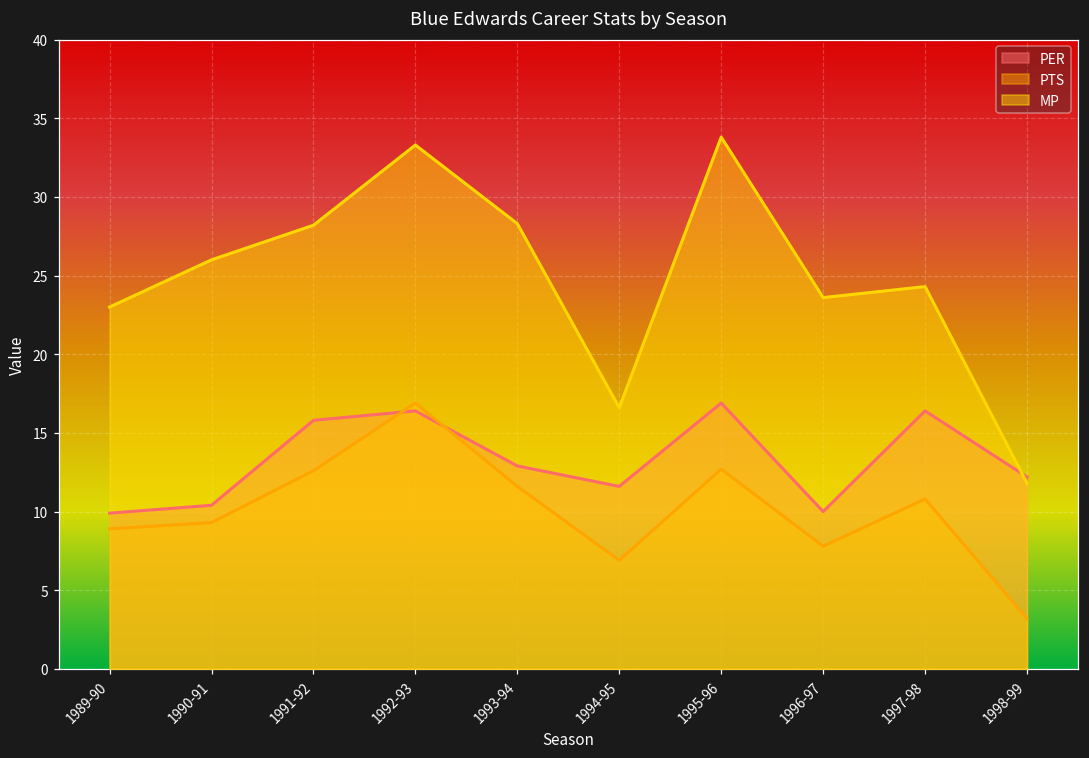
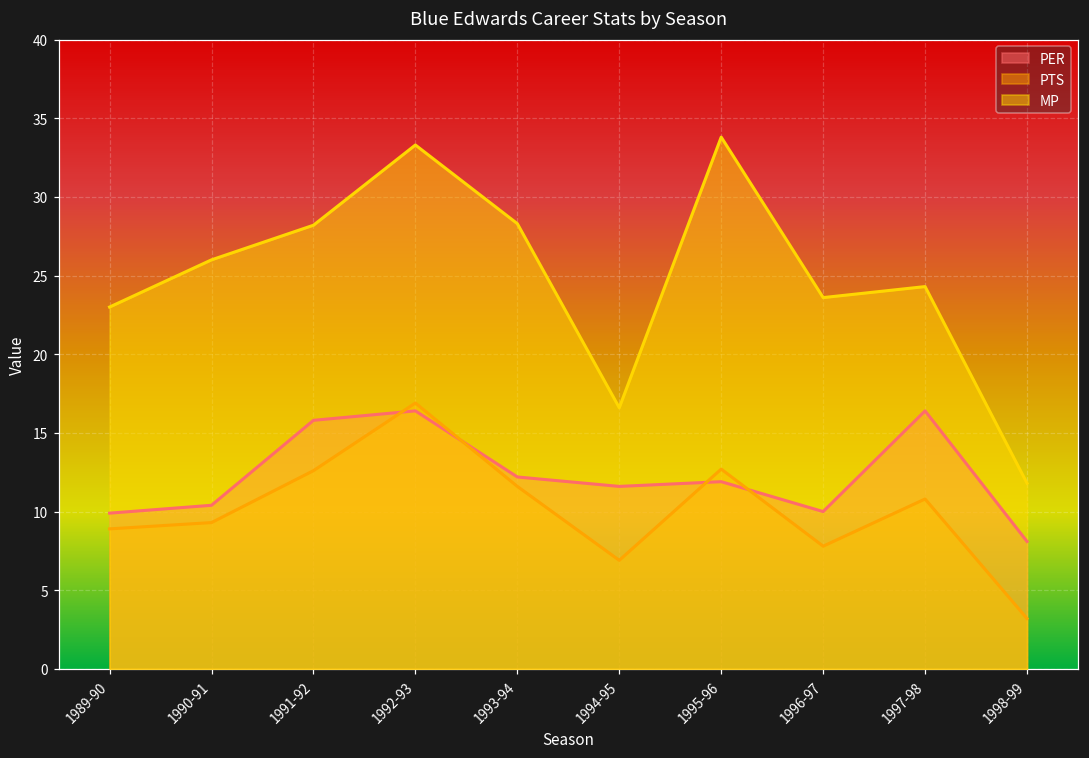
  {
    "PER": {
      "1989-90": 9.9,
      "1990-91": 10.4,
      "1991-92": 15.8,
      "1992-93": 16.4,
-     "1993-94": 12.9,
+     "1993-94": 12.2,
      "1994-95": 11.6,
-     "1995-96": 16.9,
+     "1995-96": 11.9,
      "1996-97": 10.0,
      "1997-98": 16.4,
-     "1998-99": 12.2
+     "1998-99": 8.1
    }
  }
